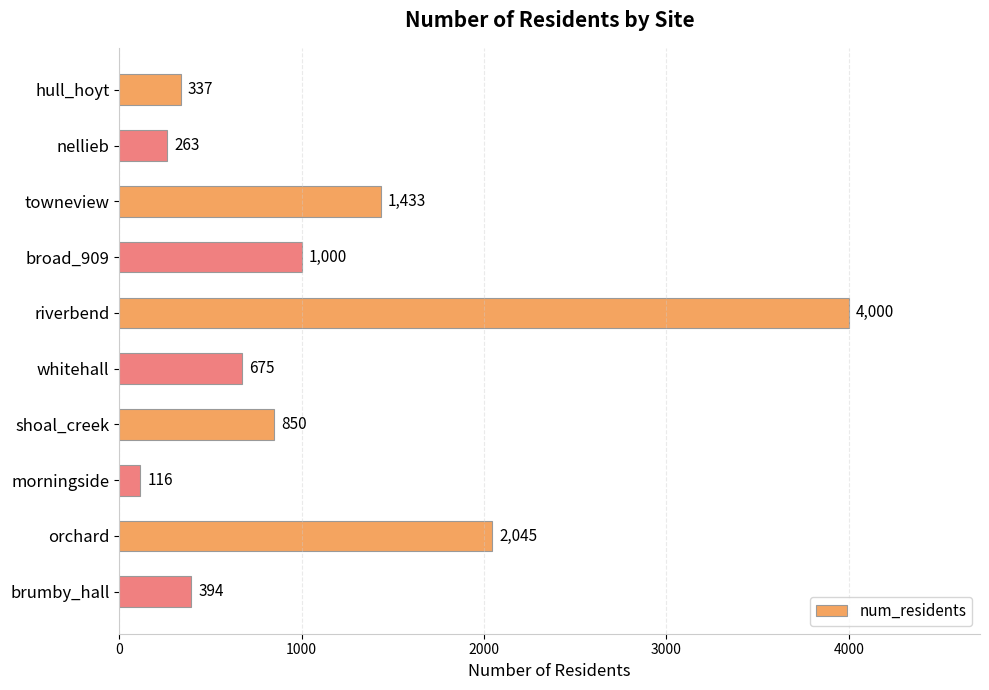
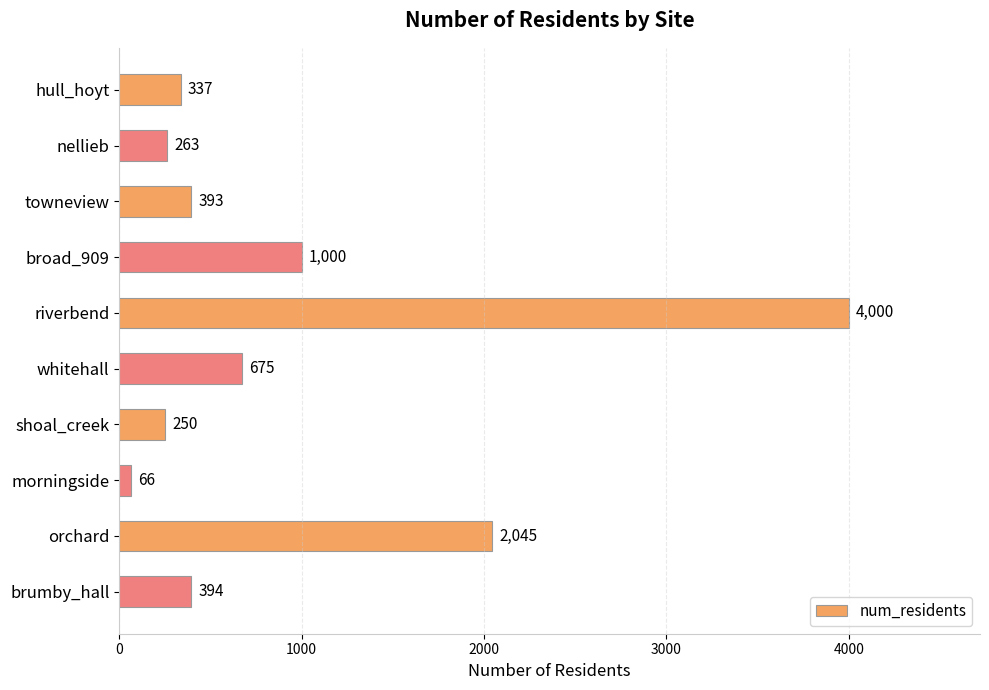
  {
    "hull_hoyt": "337",
    "nellieb": "263",
-   "towneview": "1,433",
+   "towneview": "393",
    "broad_909": "1,000",
    "riverbend": "4,000",
    "whitehall": "675",
-   "shoal_creek": "850",
-   "morningside": "116",
+   "shoal_creek": "250",
+   "morningside": "66",
    "orchard": "2,045",
    "brumby_hall": "394"
  }
